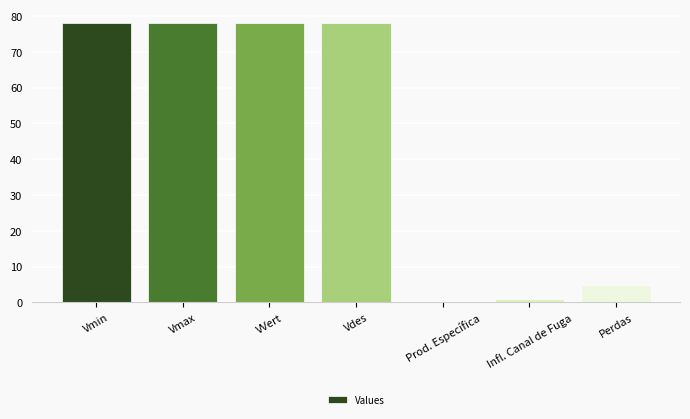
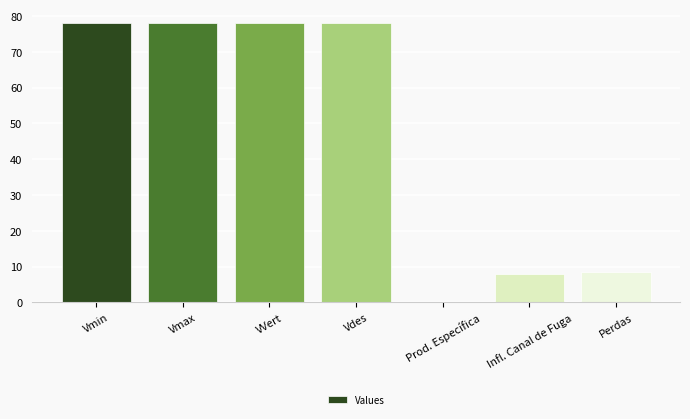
  {
    "Vmin": 78,
    "Vmax": 78,
    "VVert": 78,
    "Vdes": 78,
-   "Infl. Canal de Fuga": 1,
-   "Perdas": 5
+   "Infl. Canal de Fuga": 8,
+   "Perdas": 9
  }
